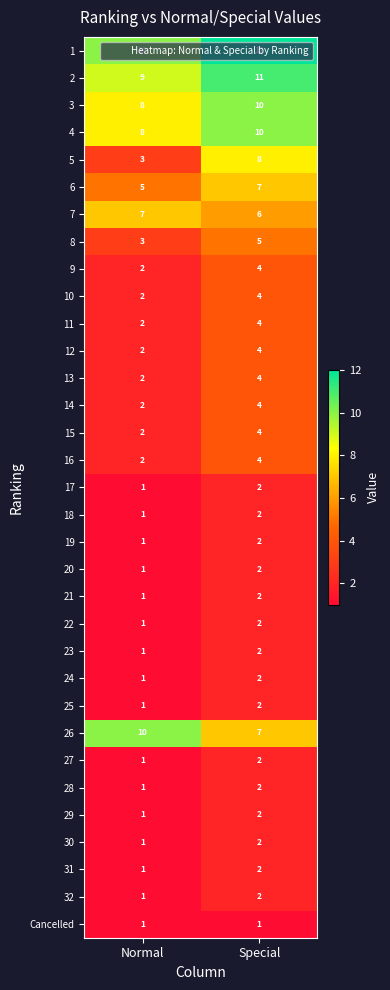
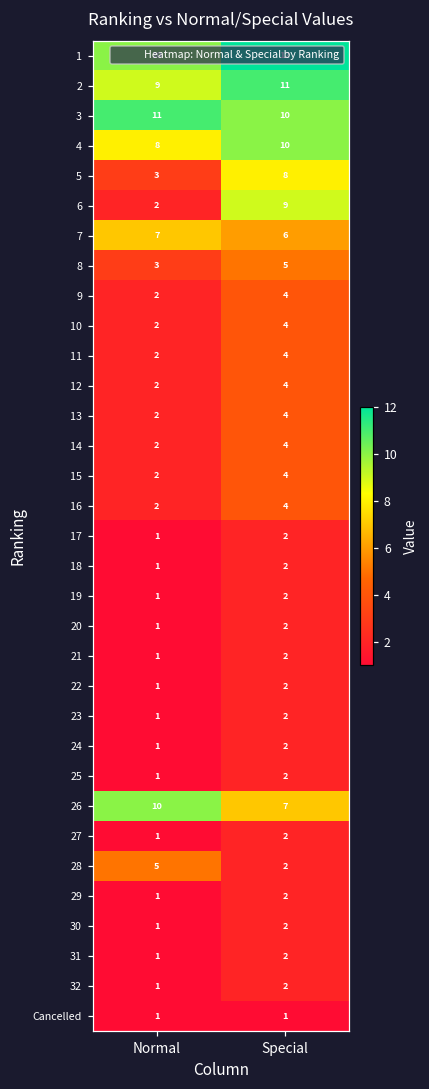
  {
    "2": {
      "Normal": 9,
      "Special": 11
    },
    "3": {
-     "Normal": 8,
+     "Normal": 11,
      "Special": 10
    },
    "4": {
      "Normal": 8,
      "Special": 10
    },
    "5": {
      "Normal": 3,
      "Special": 8
    },
    "6": {
-     "Normal": 5,
-     "Special": 7
+     "Normal": 2,
+     "Special": 9
    },
    "7": {
      "Normal": 7,
      "Special": 6
    },
    "8": {
      "Normal": 3,
      "Special": 5
    },
    "9": {
      "Normal": 2,
      "Special": 4
    },
    "10": {
      "Normal": 2,
      "Special": 4
    },
    "11": {
      "Normal": 2,
      "Special": 4
    },
    "12": {
      "Normal": 2,
      "Special": 4
    },
    "13": {
      "Normal": 2,
      "Special": 4
    },
    "14": {
      "Normal": 2,
      "Special": 4
    },
    "15": {
      "Normal": 2,
      "Special": 4
    },
    "16": {
      "Normal": 2,
      "Special": 4
    },
    "17": {
      "Normal": 1,
      "Special": 2
    },
    "18": {
      "Normal": 1,
      "Special": 2
    },
    "19": {
      "Normal": 1,
      "Special": 2
    },
    "20": {
      "Normal": 1,
      "Special": 2
    },
    "21": {
      "Normal": 1,
      "Special": 2
    },
    "22": {
      "Normal": 1,
      "Special": 2
    },
    "23": {
      "Normal": 1,
      "Special": 2
    },
    "24": {
      "Normal": 1,
      "Special": 2
    },
    "25": {
      "Normal": 1,
      "Special": 2
    },
    "26": {
      "Normal": 10,
      "Special": 7
    },
    "27": {
      "Normal": 1,
      "Special": 2
    },
    "28": {
-     "Normal": 1,
+     "Normal": 5,
      "Special": 2
    },
    "29": {
      "Normal": 1,
      "Special": 2
    },
    "30": {
      "Normal": 1,
      "Special": 2
    },
    "31": {
      "Normal": 1,
      "Special": 2
    },
    "32": {
      "Normal": 1,
      "Special": 2
    },
    "Cancelled": {
      "Normal": 1,
      "Special": 1
    }
  }
